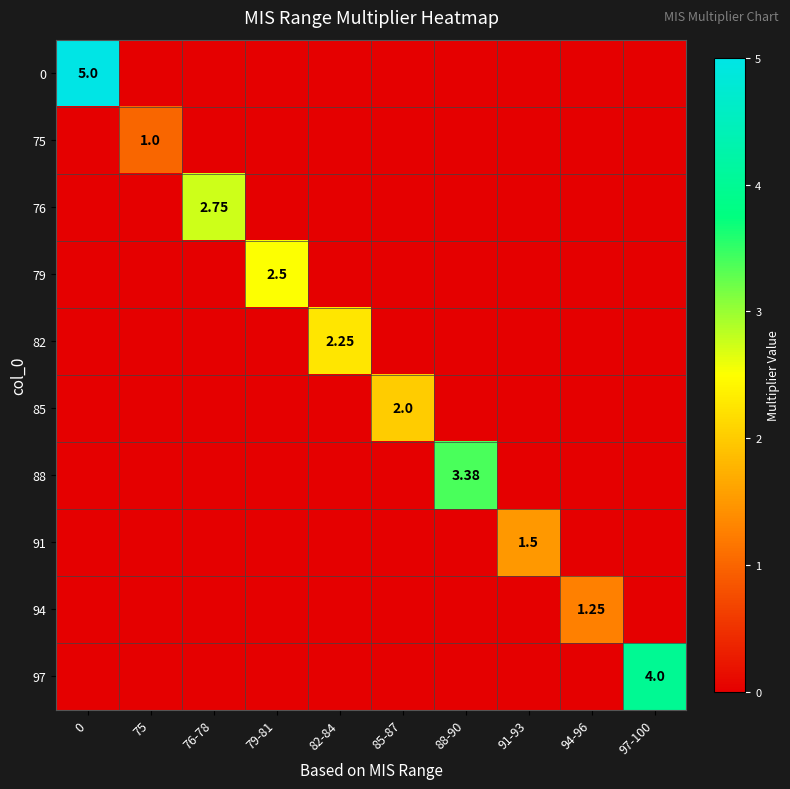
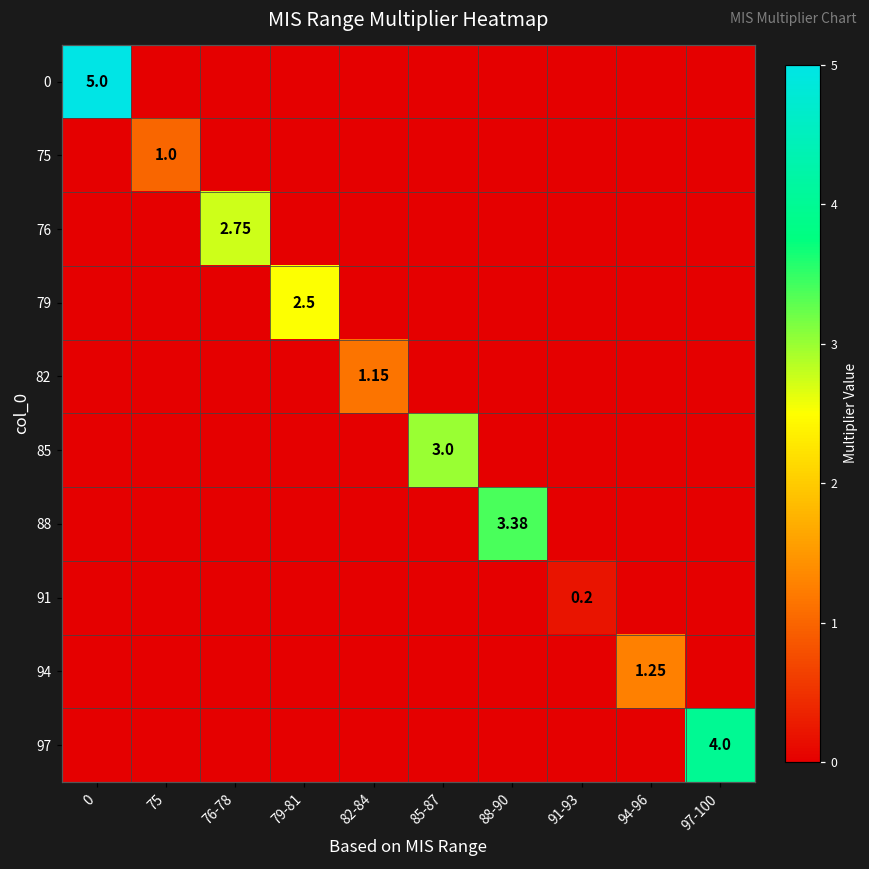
  {
    "0": {
      "0": 5.0
    },
    "75": {
      "75": 1.0
    },
    "76": {
      "76-78": 2.75
    },
    "79": {
      "79-81": 2.5
    },
    "82": {
-     "82-84": 2.25
+     "82-84": 1.15
    },
    "85": {
-     "85-87": 2.0
+     "85-87": 3.0
    },
    "88": {
      "88-90": 3.38
    },
    "91": {
-     "91-93": 1.5
+     "91-93": 0.2
    },
    "94": {
      "94-96": 1.25
    },
    "97": {
      "97-100": 4.0
    }
  }
